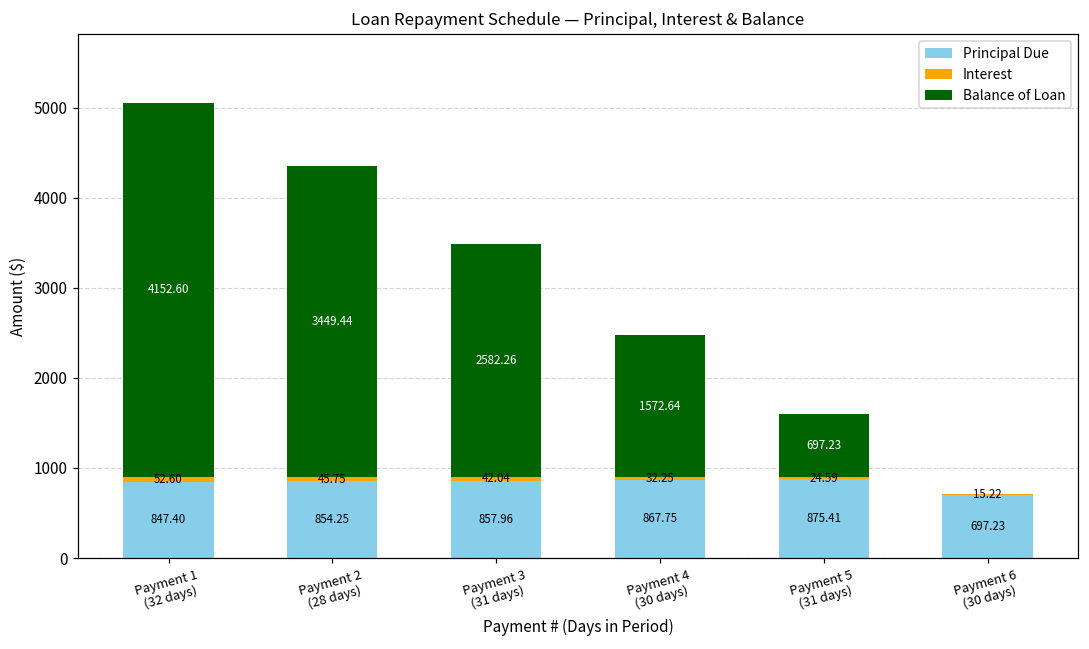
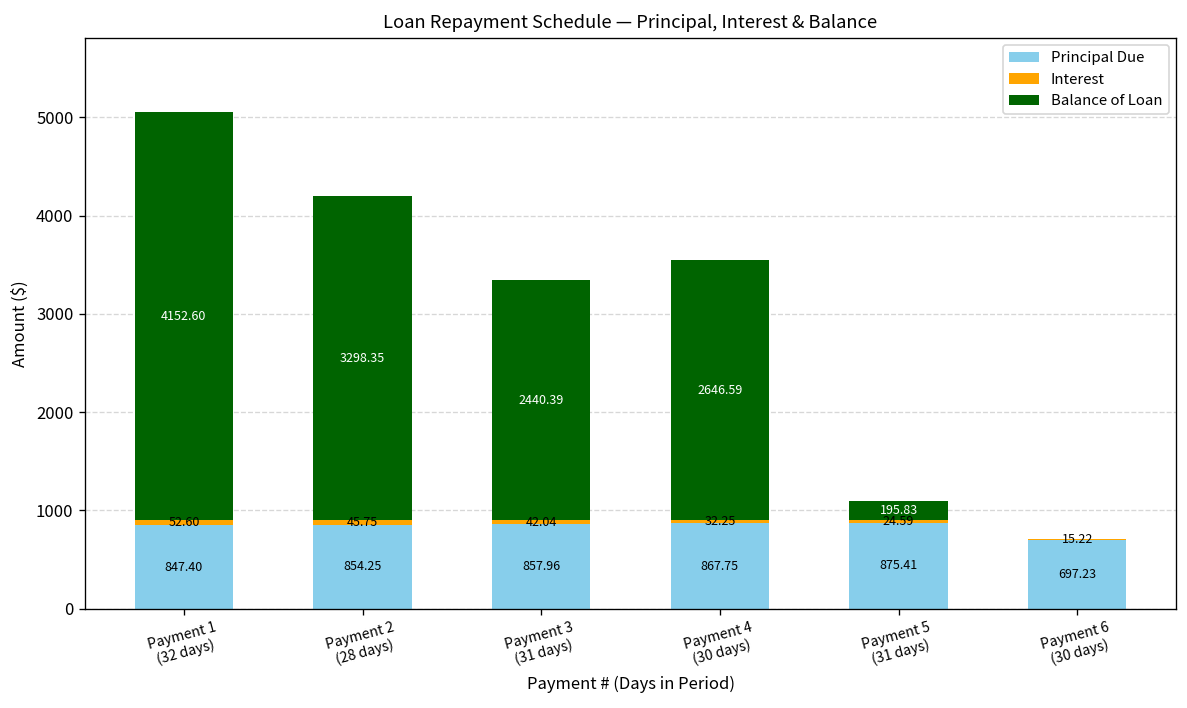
  {
    "Principal Due": {
      "Payment 1 (32 days)": 847.40,
      "Payment 2 (28 days)": 854.25,
      "Payment 3 (31 days)": 857.96,
      "Payment 4 (30 days)": 867.75,
      "Payment 5 (31 days)": 875.41,
      "Payment 6 (30 days)": 697.23
    },
    "Interest": {
      "Payment 1 (32 days)": 52.60,
      "Payment 2 (28 days)": 45.75,
      "Payment 3 (31 days)": 42.04,
      "Payment 4 (30 days)": 32.25,
      "Payment 5 (31 days)": 24.59,
      "Payment 6 (30 days)": 15.22
    },
    "Balance of Loan": {
      "Payment 1 (32 days)": 4152.60,
-     "Payment 2 (28 days)": 3449.44,
-     "Payment 3 (31 days)": 2582.26,
-     "Payment 4 (30 days)": 1572.64,
-     "Payment 5 (31 days)": 697.23
+     "Payment 2 (28 days)": 3298.35,
+     "Payment 3 (31 days)": 2440.39,
+     "Payment 4 (30 days)": 2646.59,
+     "Payment 5 (31 days)": 195.83
    }
  }
